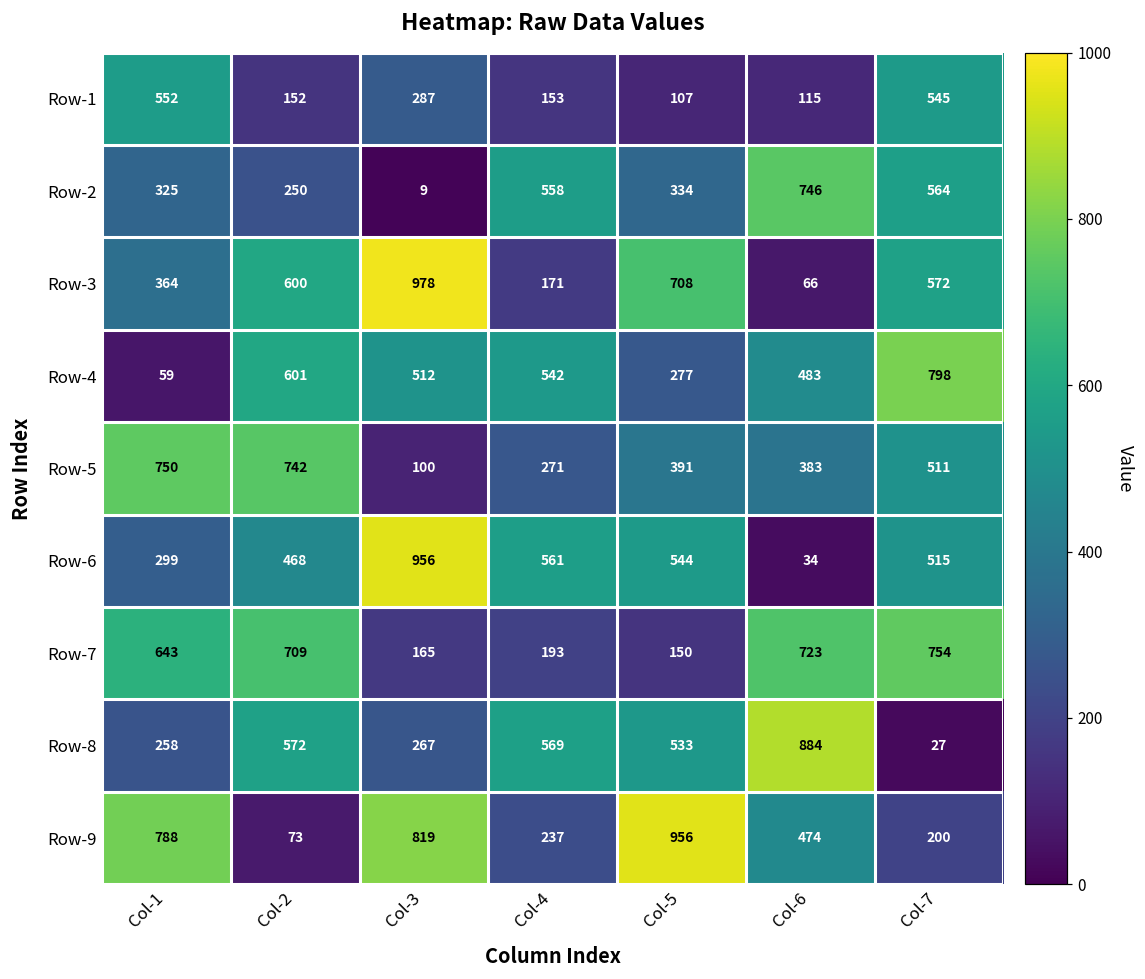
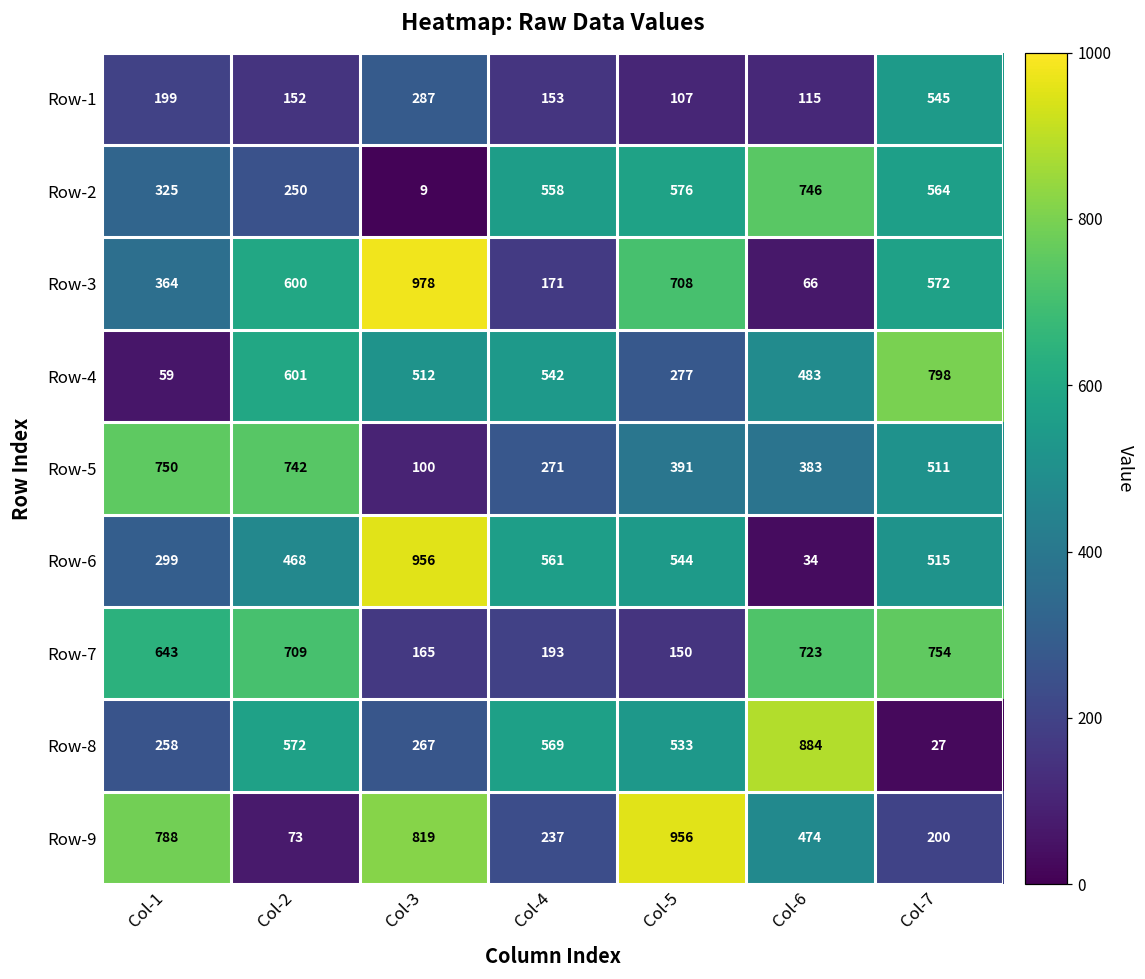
  {
    "Row-1": {
-     "Col-1": 552,
+     "Col-1": 199,
      "Col-2": 152,
      "Col-3": 287,
      "Col-4": 153,
      "Col-5": 107,
      "Col-6": 115,
      "Col-7": 545
    },
    "Row-2": {
      "Col-1": 325,
      "Col-2": 250,
      "Col-3": 9,
      "Col-4": 558,
-     "Col-5": 334,
+     "Col-5": 576,
      "Col-6": 746,
      "Col-7": 564
    },
    "Row-3": {
      "Col-1": 364,
      "Col-2": 600,
      "Col-3": 978,
      "Col-4": 171,
      "Col-5": 708,
      "Col-6": 66,
      "Col-7": 572
    },
    "Row-4": {
      "Col-1": 59,
      "Col-2": 601,
      "Col-3": 512,
      "Col-4": 542,
      "Col-5": 277,
      "Col-6": 483,
      "Col-7": 798
    },
    "Row-5": {
      "Col-1": 750,
      "Col-2": 742,
      "Col-3": 100,
      "Col-4": 271,
      "Col-5": 391,
      "Col-6": 383,
      "Col-7": 511
    },
    "Row-6": {
      "Col-1": 299,
      "Col-2": 468,
      "Col-3": 956,
      "Col-4": 561,
      "Col-5": 544,
      "Col-6": 34,
      "Col-7": 515
    },
    "Row-7": {
      "Col-1": 643,
      "Col-2": 709,
      "Col-3": 165,
      "Col-4": 193,
      "Col-5": 150,
      "Col-6": 723,
      "Col-7": 754
    },
    "Row-8": {
      "Col-1": 258,
      "Col-2": 572,
      "Col-3": 267,
      "Col-4": 569,
      "Col-5": 533,
      "Col-6": 884,
      "Col-7": 27
    },
    "Row-9": {
      "Col-1": 788,
      "Col-2": 73,
      "Col-3": 819,
      "Col-4": 237,
      "Col-5": 956,
      "Col-6": 474,
      "Col-7": 200
    }
  }
